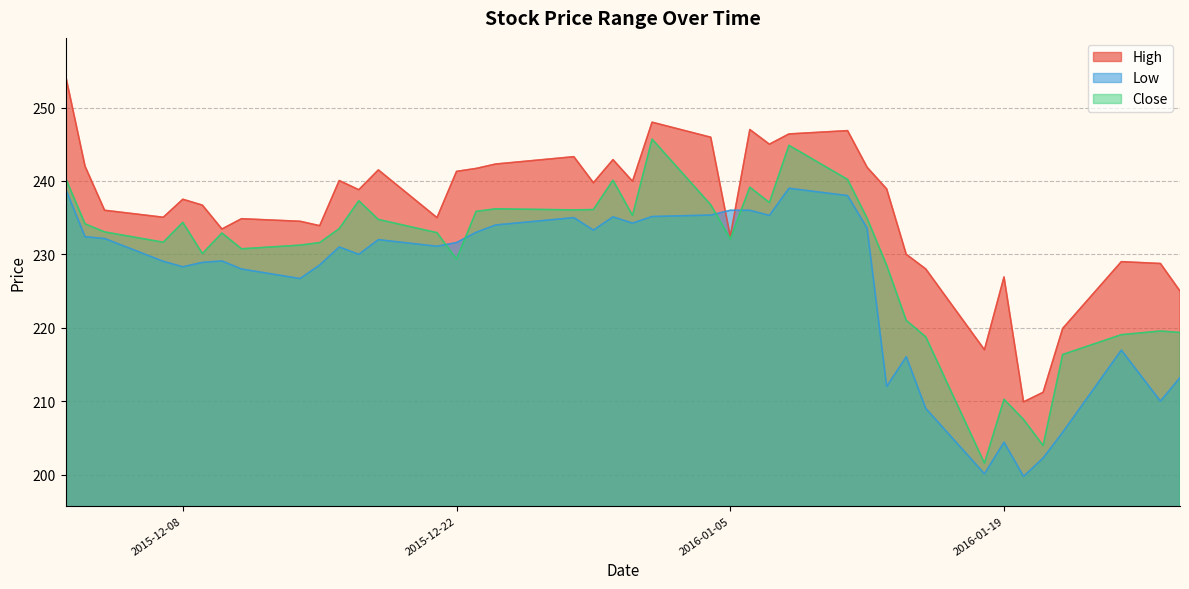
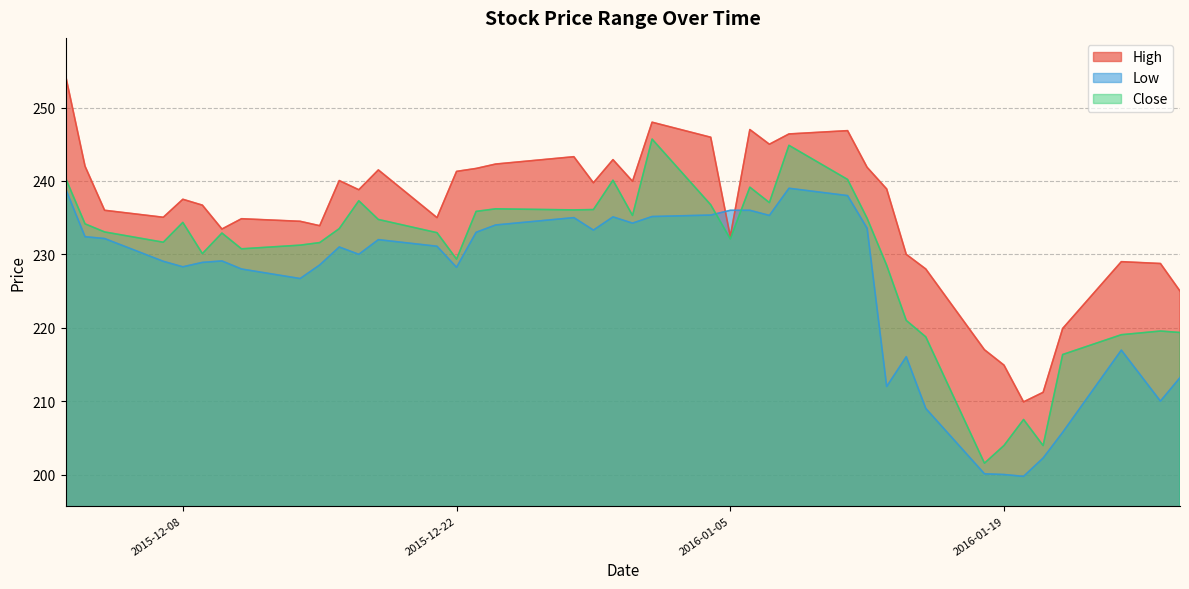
  {
    "High": {
      "2015-12-08": 238,
      "2015-12-22": 241,
-     "2016-01-19": 227
+     "2016-01-19": 215
    },
    "Low": {
      "2015-12-08": 228,
-     "2015-12-22": 232,
+     "2015-12-22": 228,
      "2016-01-05": 236,
-     "2016-01-19": 204
+     "2016-01-19": 200
    },
    "Close": {
      "2015-12-08": 234,
      "2015-12-22": 229,
-     "2016-01-19": 210
+     "2016-01-19": 204
    }
  }
